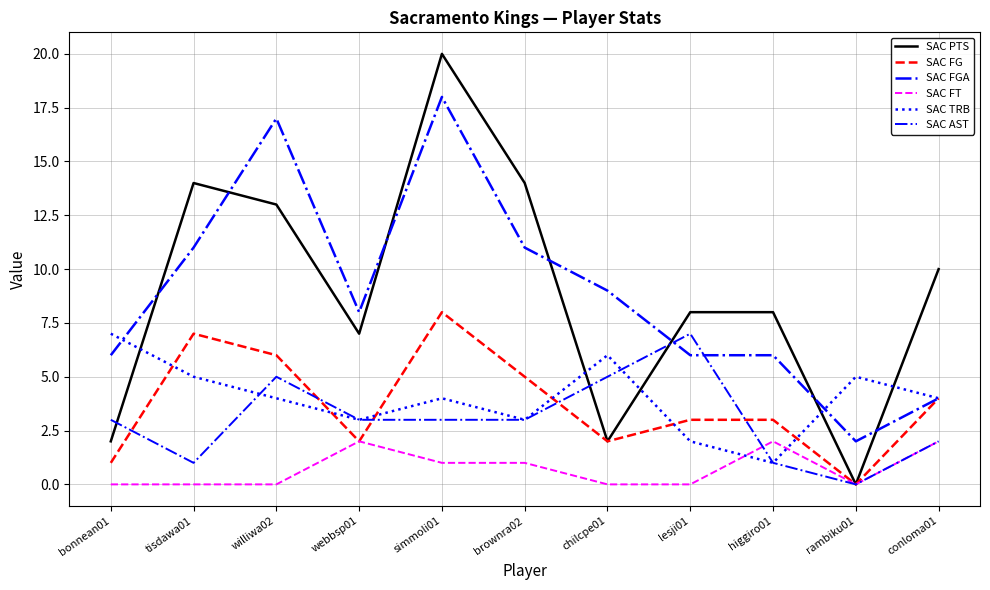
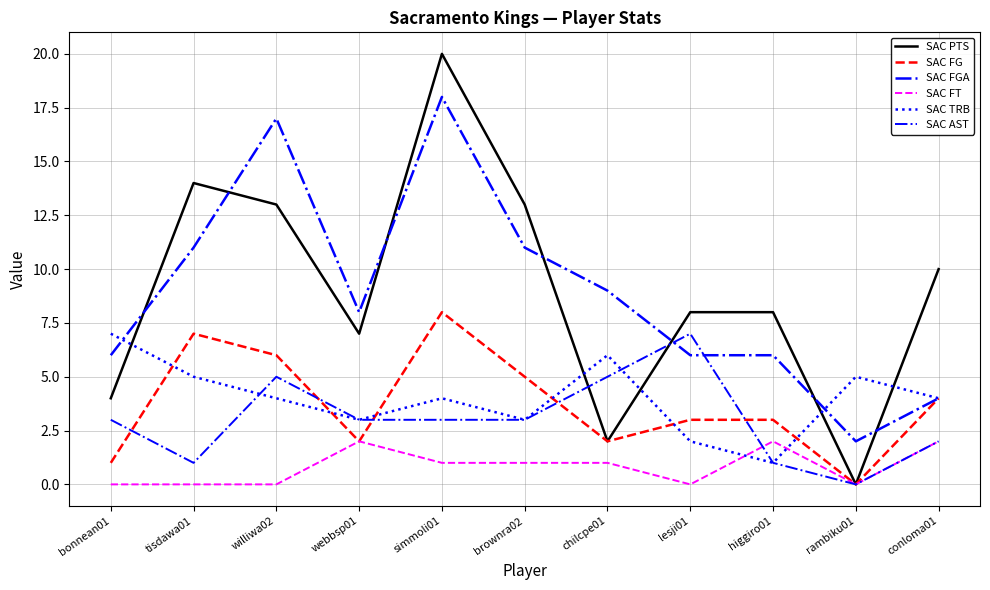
  {
    "SAC PTS": {
-     "bonnean01": 2,
+     "bonnean01": 4,
      "tisdawa01": 14,
      "williwa02": 13,
      "webbsp01": 7,
      "simmoli01": 20,
-     "brownra02": 14,
+     "brownra02": 13,
      "lesji01": 8,
      "higgiro01": 8,
      "conloma01": 10
    },
    "SAC FG": {
      "bonnean01": 1,
      "tisdawa01": 7,
      "williwa02": 6,
      "simmoli01": 8,
      "brownra02": 5,
      "lesji01": 3,
      "higgiro01": 3
    },
    "SAC FT": {
      "bonnean01": 0,
      "tisdawa01": 0,
      "williwa02": 0,
      "simmoli01": 1,
      "brownra02": 1,
-     "chilcpe01": 0,
+     "chilcpe01": 1,
      "lesji01": 0,
      "higgiro01": 2
    }
  }
